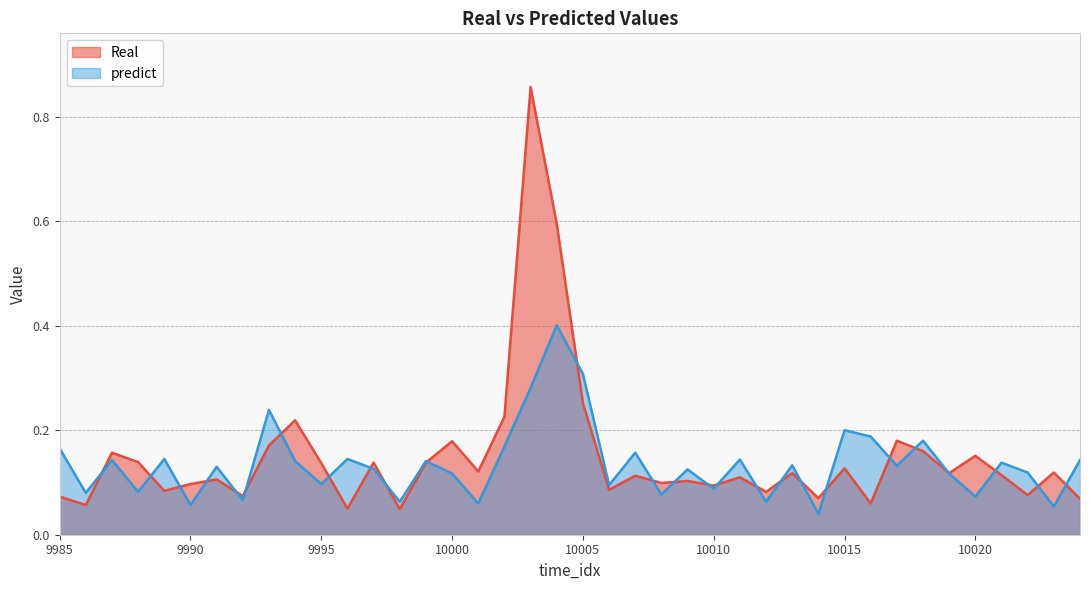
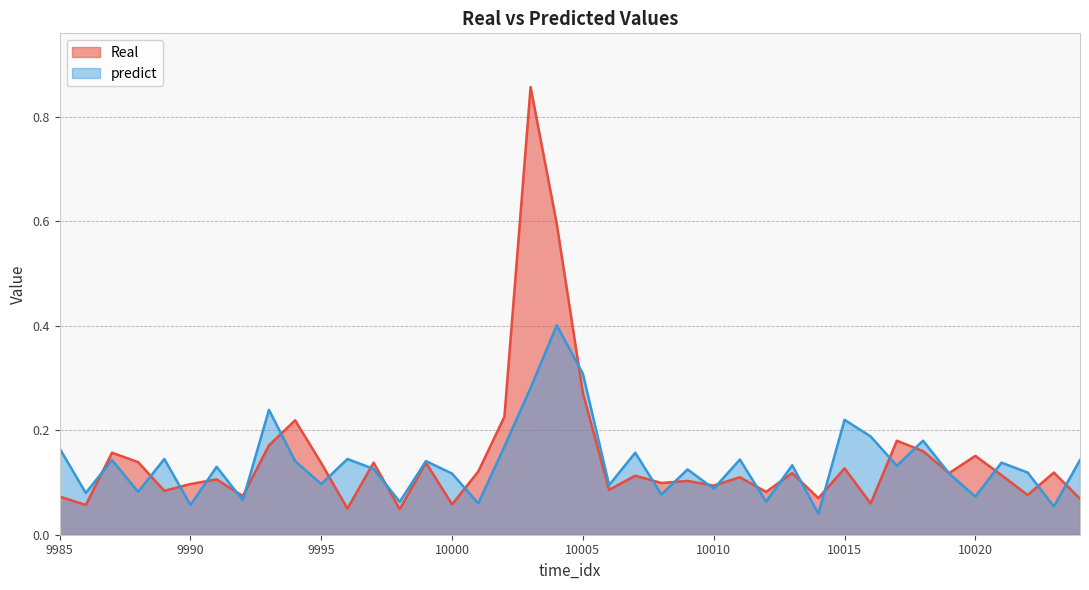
  {
    "Real": {
      "9985": 0.07,
      "9990": 0.10,
      "9995": 0.14,
-     "10000": 0.18,
-     "10005": 0.25,
+     "10000": 0.06,
+     "10005": 0.27,
      "10010": 0.09,
      "10015": 0.13,
      "10020": 0.15
    },
    "predict": {
      "9985": 0.17,
      "9990": 0.06,
      "9995": 0.10,
      "10000": 0.12,
      "10005": 0.31,
      "10010": 0.09,
-     "10015": 0.20,
+     "10015": 0.22,
      "10020": 0.07
    }
  }
